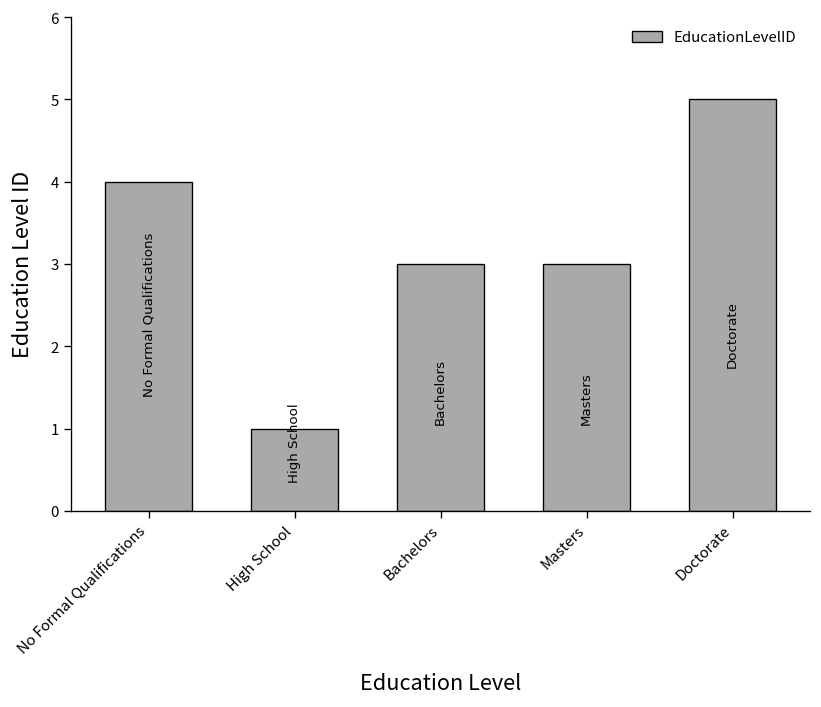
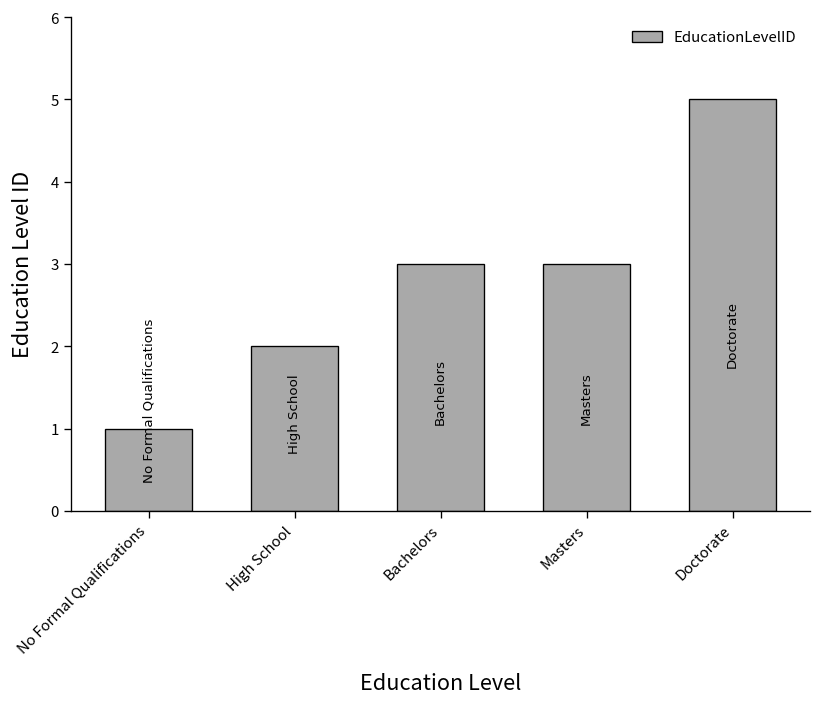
  {
-   "No Formal Qualifications": 4,
-   "High School": 1,
+   "No Formal Qualifications": 1,
+   "High School": 2,
    "Bachelors": 3,
    "Masters": 3,
    "Doctorate": 5
  }
